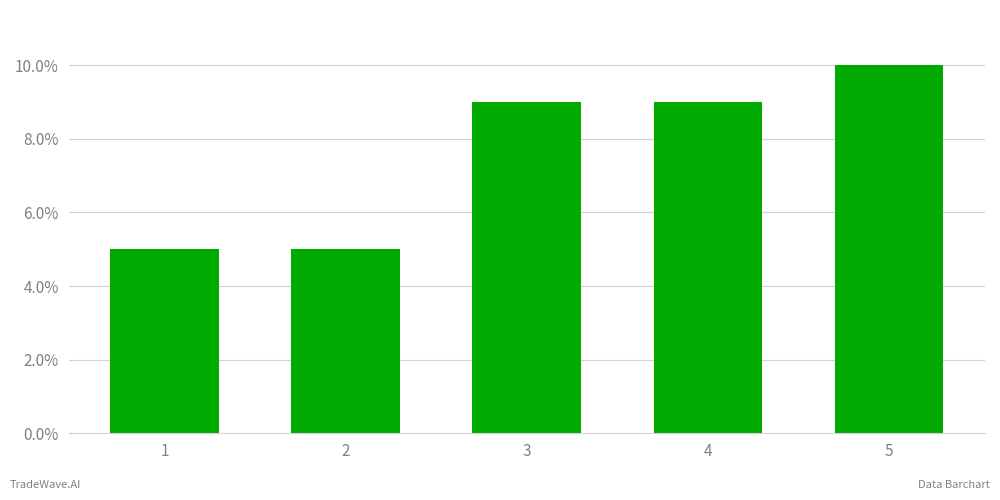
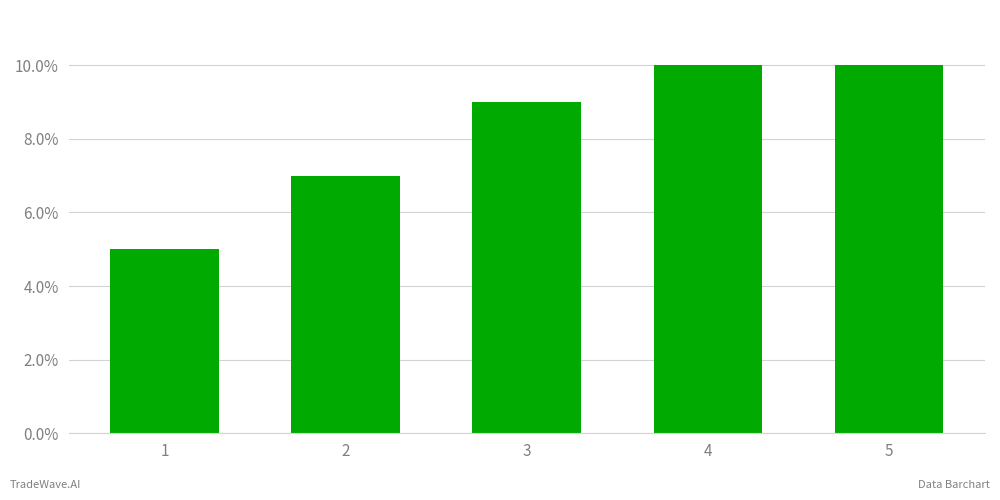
  {
    "1": "5%",
-   "2": "5%",
+   "2": "7%",
    "3": "9%",
-   "4": "9%",
+   "4": "10%",
    "5": "10%"
  }
